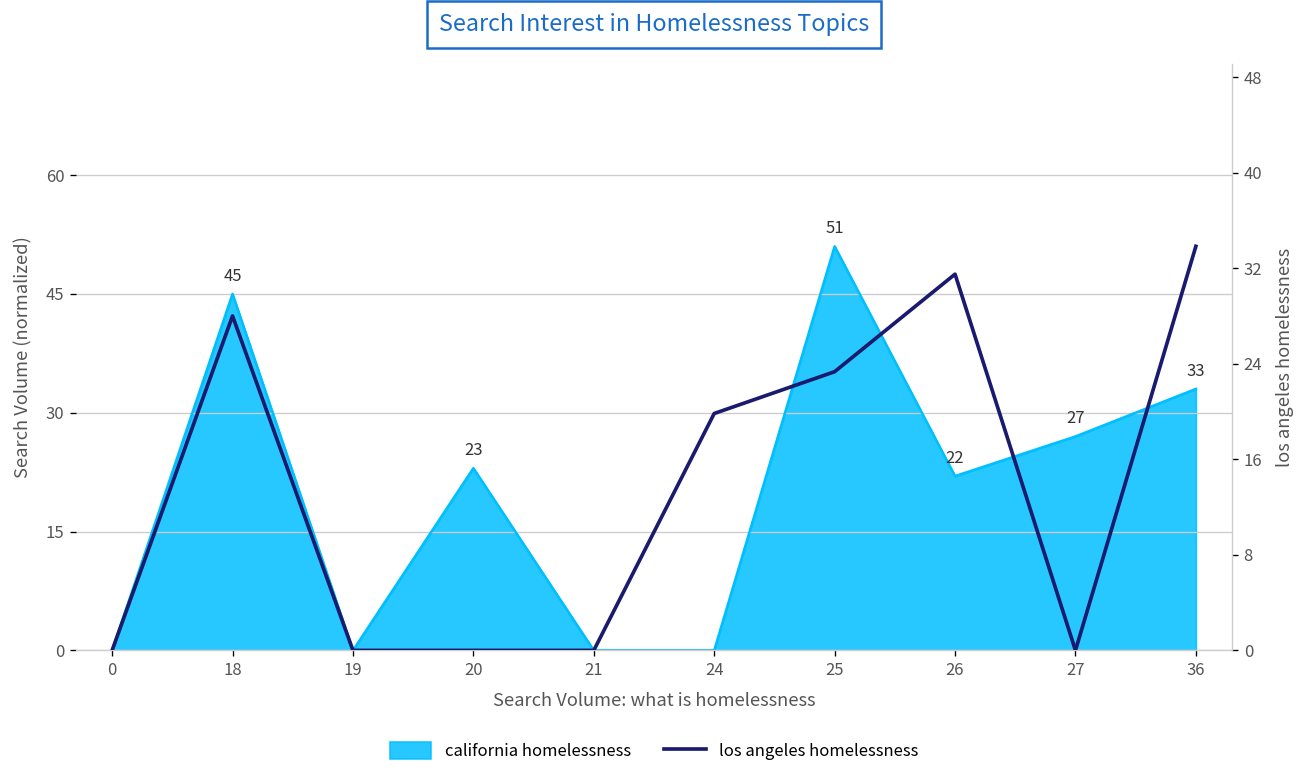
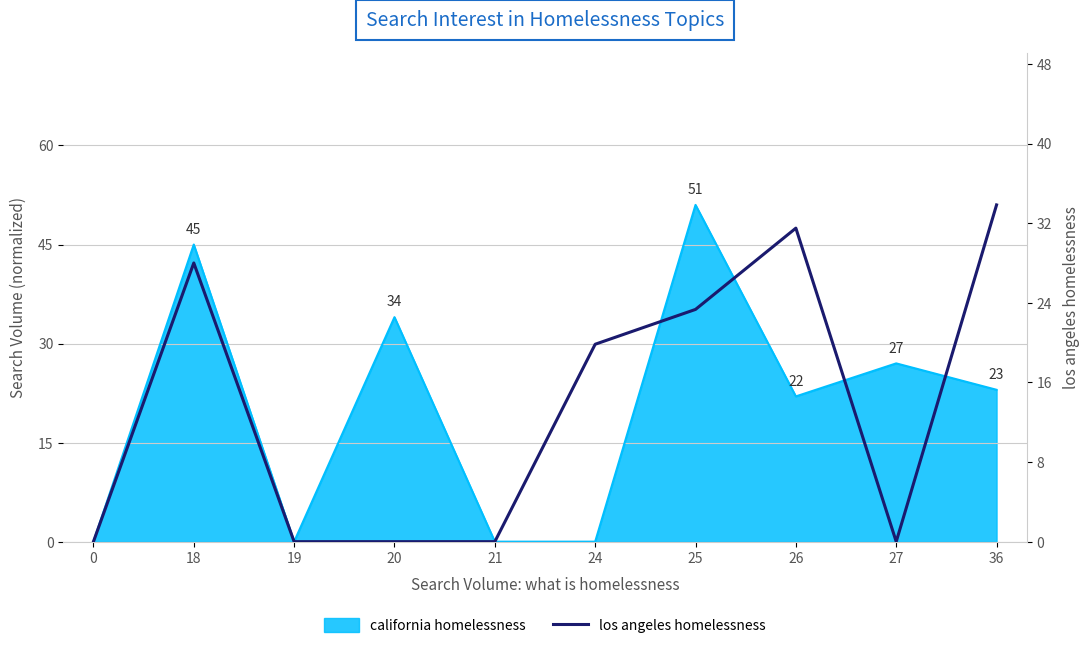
  {
    "california homelessness": {
      "18": 45,
-     "20": 23,
+     "20": 34,
      "25": 51,
      "26": 22,
      "27": 27,
-     "36": 33
+     "36": 23
    }
  }
